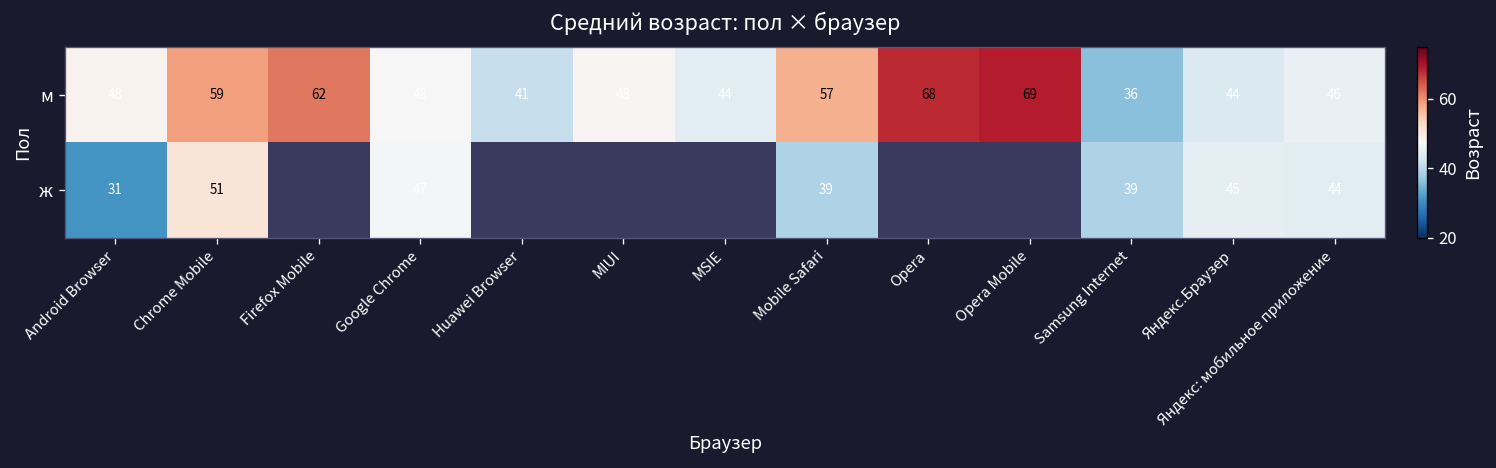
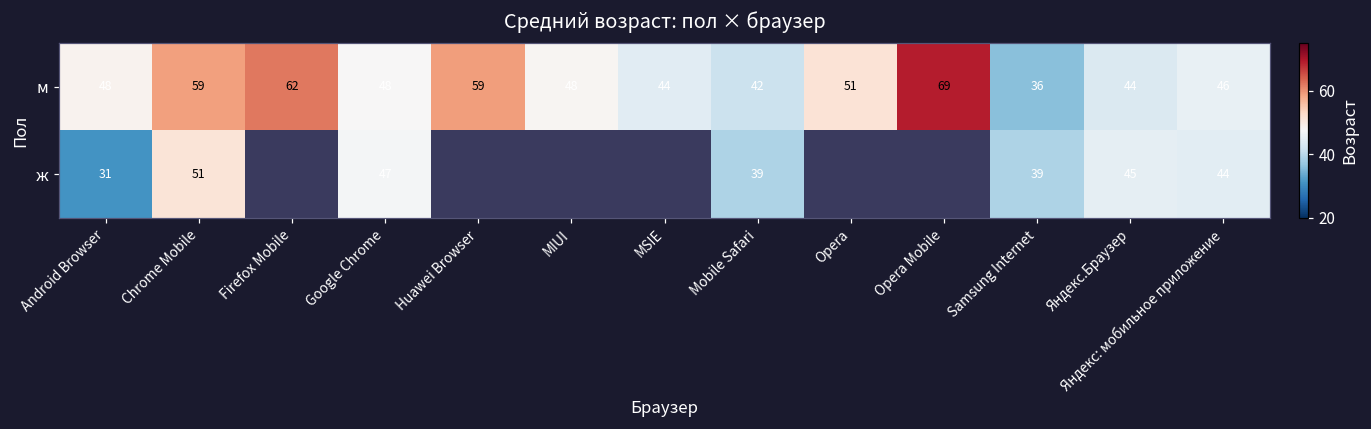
  {
    "м": {
      "Chrome Mobile": 59,
      "Firefox Mobile": 62,
-     "Huawei Browser": 41,
-     "Mobile Safari": 57,
-     "Opera": 68,
+     "Huawei Browser": 59,
+     "Mobile Safari": 42,
+     "Opera": 51,
      "Opera Mobile": 69,
      "Samsung Internet": 36
    },
    "ж": {
      "Android Browser": 31,
      "Chrome Mobile": 51,
      "Mobile Safari": 39,
      "Samsung Internet": 39
    }
  }
